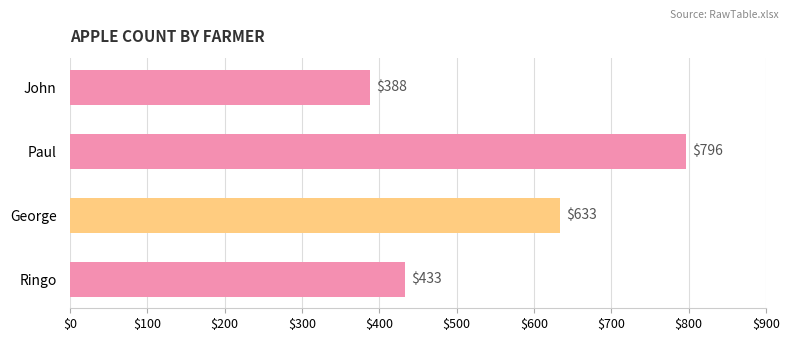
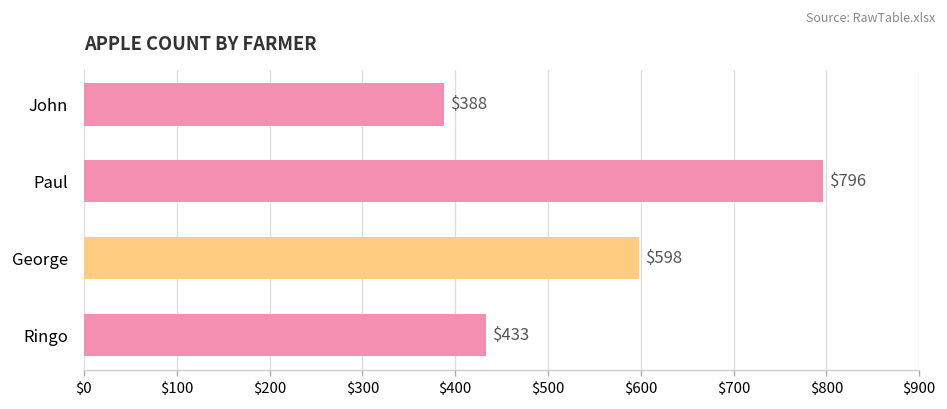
  {
    "John": "$388",
    "Paul": "$796",
-   "George": "$633",
+   "George": "$598",
    "Ringo": "$433"
  }
